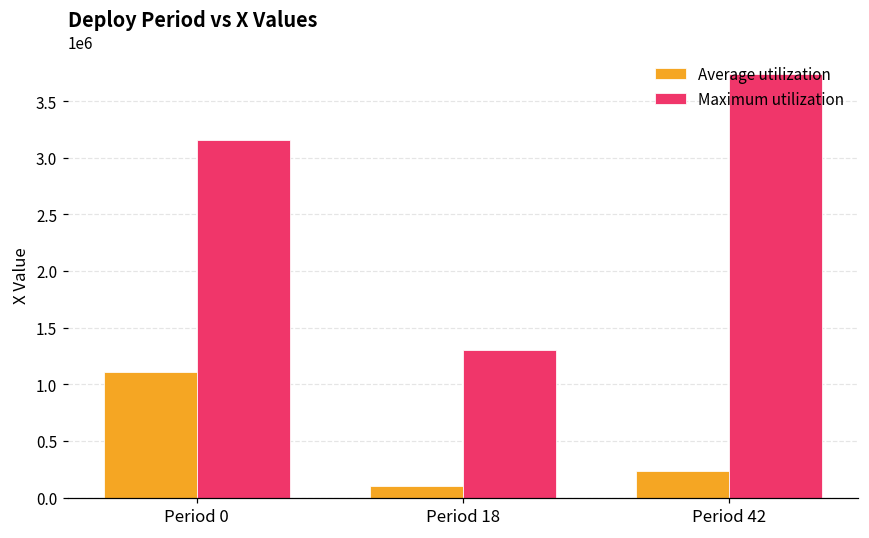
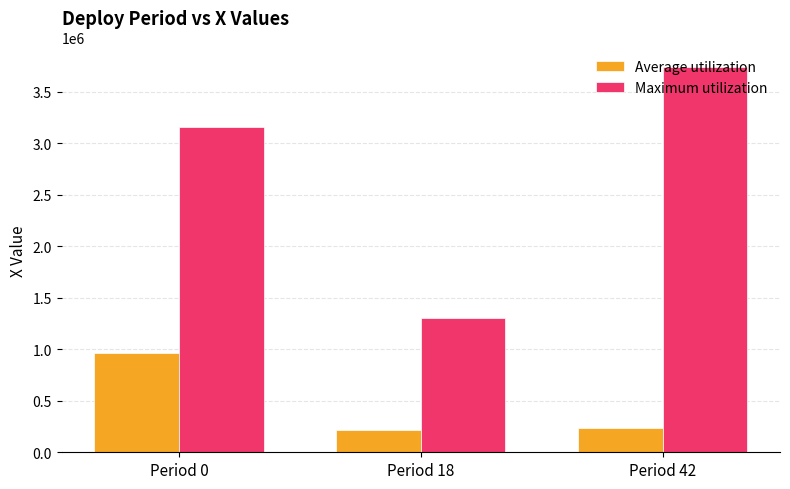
  {
    "Average utilization": {
-     "Period 0": 1110000,
-     "Period 18": 100000,
+     "Period 0": 960000,
+     "Period 18": 220000,
      "Period 42": 240000
    },
    "Maximum utilization": {
      "Period 0": 3160000,
      "Period 18": 1300000,
      "Period 42": 3740000
    }
  }
